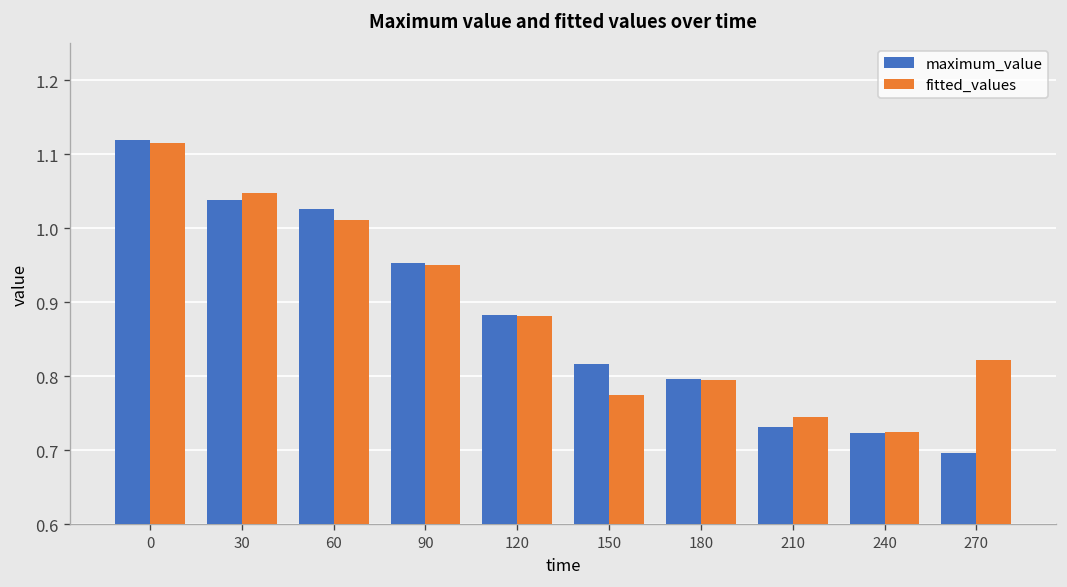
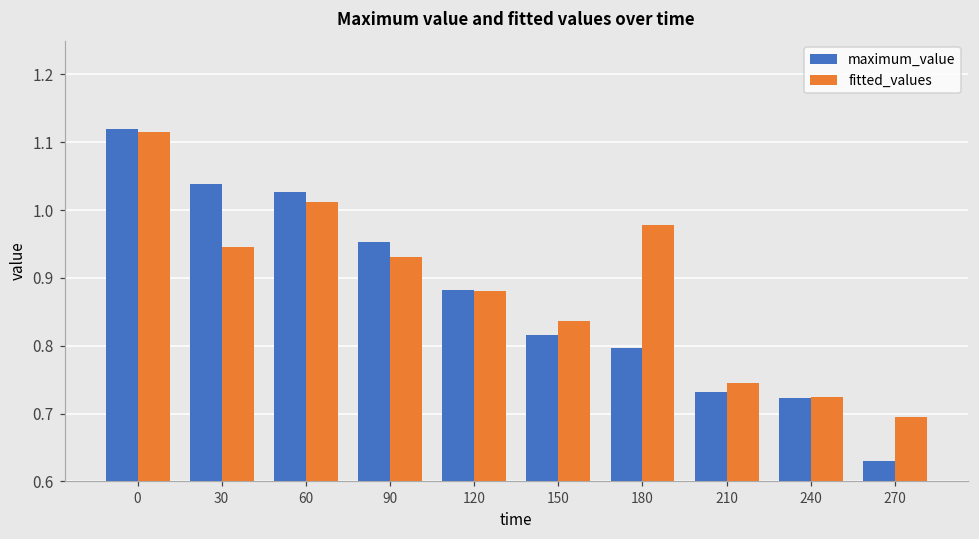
  {
    "maximum_value": {
      "0": 1.12,
      "30": 1.04,
      "60": 1.03,
      "90": 0.95,
      "120": 0.88,
      "150": 0.82,
      "180": 0.80,
      "210": 0.73,
      "240": 0.72,
-     "270": 0.70
+     "270": 0.63
    },
    "fitted_values": {
      "0": 1.11,
-     "30": 1.05,
+     "30": 0.95,
      "60": 1.01,
-     "90": 0.95,
+     "90": 0.93,
      "120": 0.88,
-     "150": 0.78,
-     "180": 0.80,
+     "150": 0.84,
+     "180": 0.98,
      "210": 0.74,
      "240": 0.72,
-     "270": 0.82
+     "270": 0.69
    }
  }
